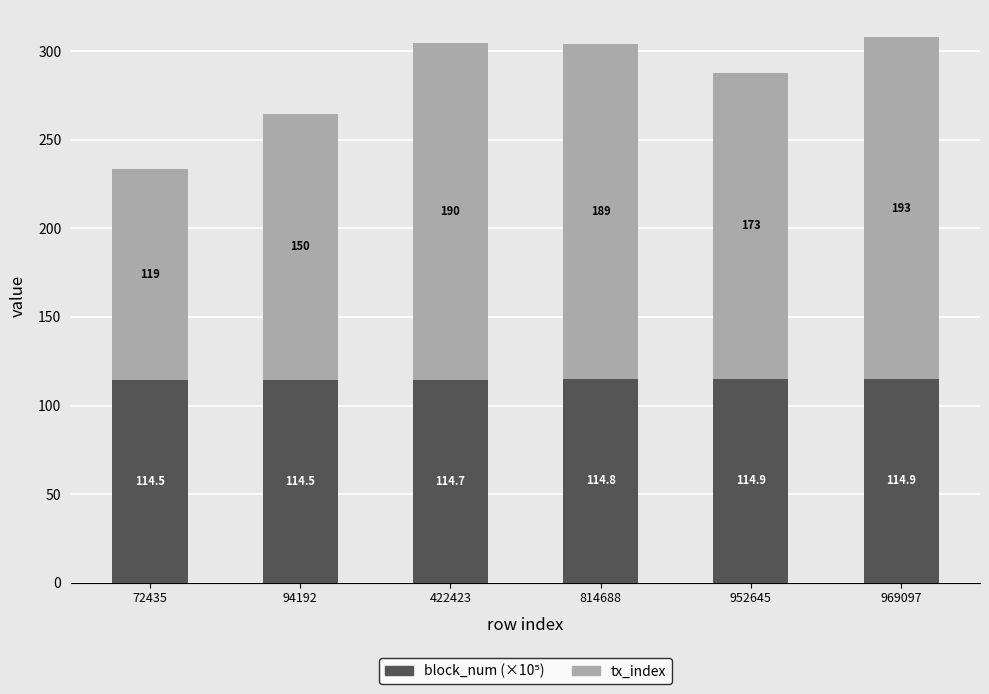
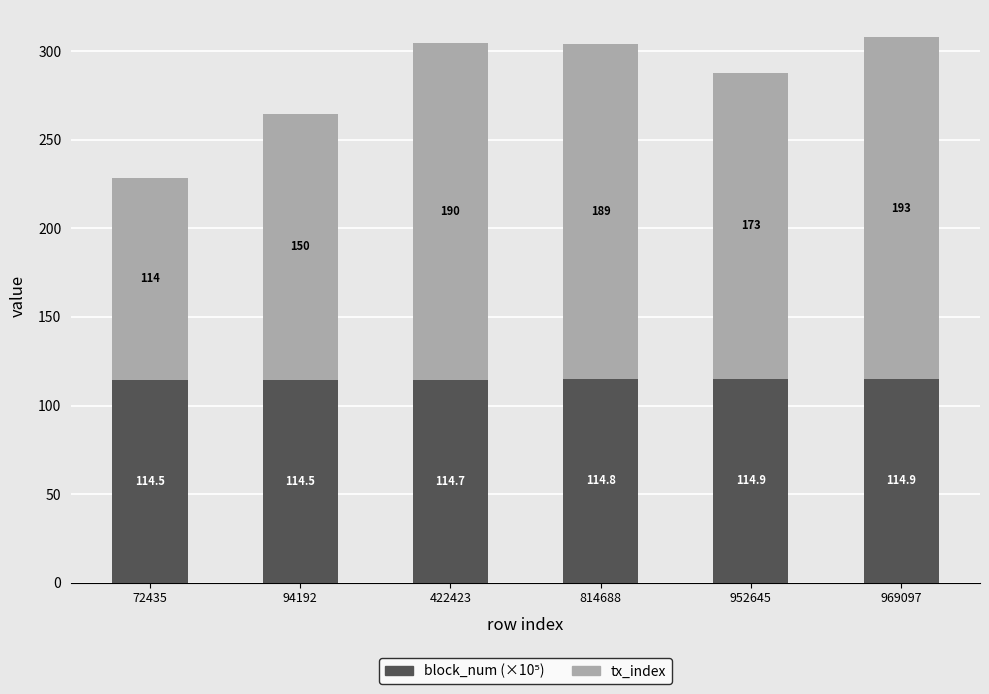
  {
    "block_num (×10⁵)": {
      "72435": 114.5,
      "94192": 114.5,
      "422423": 114.7,
      "814688": 114.8,
      "952645": 114.9,
      "969097": 114.9
    },
    "tx_index": {
-     "72435": 119,
+     "72435": 114,
      "94192": 150,
      "422423": 190,
      "814688": 189,
      "952645": 173,
      "969097": 193
    }
  }
